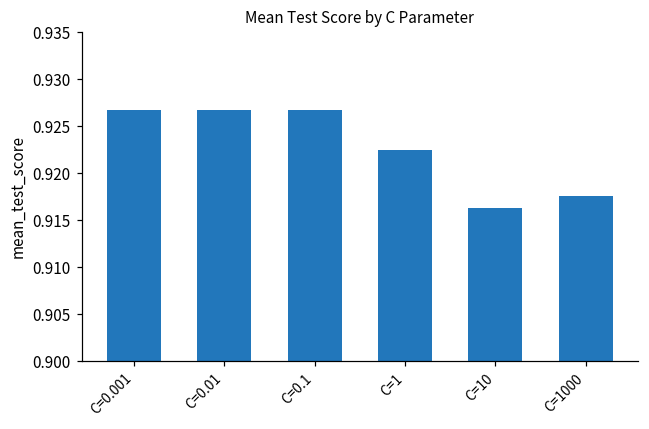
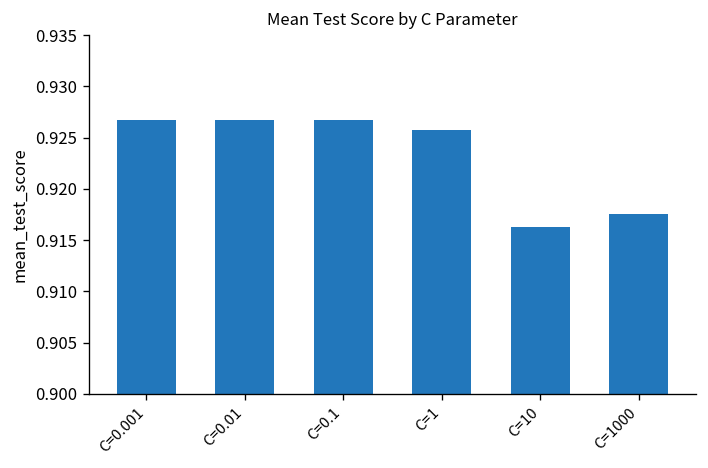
  {
    "C=0.001": 0.927,
    "C=0.01": 0.927,
    "C=0.1": 0.927,
-   "C=1": 0.922,
+   "C=1": 0.926,
    "C=10": 0.916,
    "C=1000": 0.918
  }
